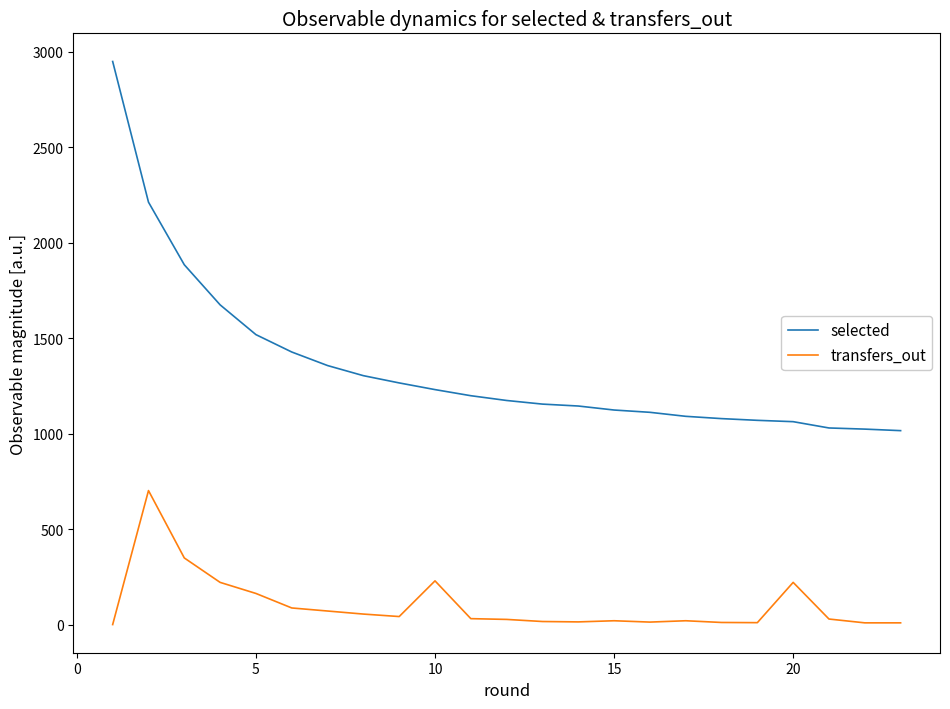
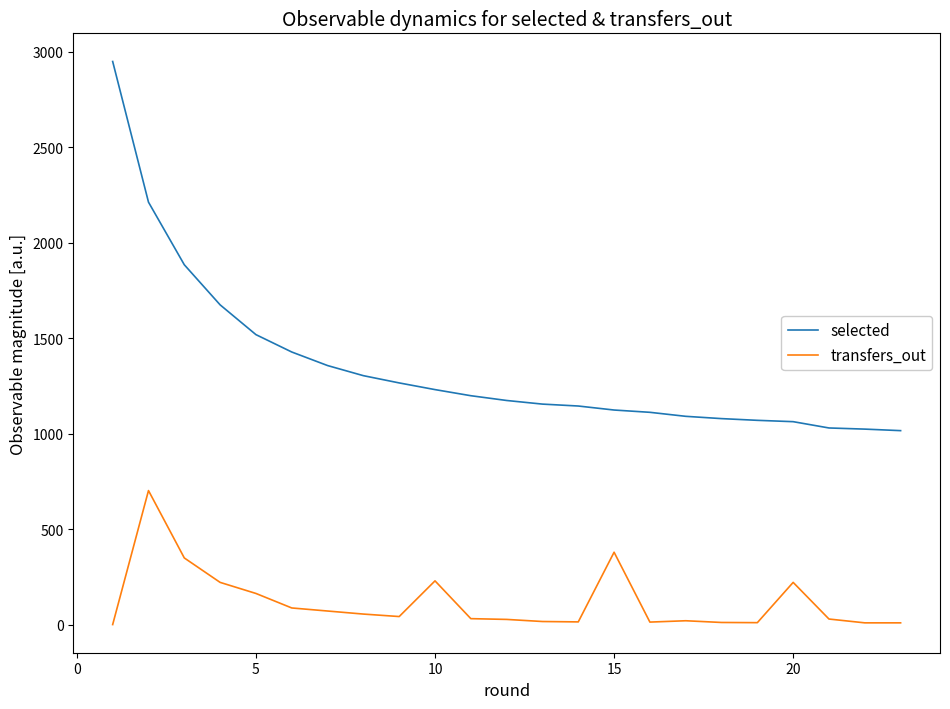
  {
    "selected": {
      "5": 1520,
      "10": 1230,
      "15": 1120,
      "20": 1060
    },
    "transfers_out": {
      "5": 160,
      "10": 230,
-     "15": 20,
+     "15": 380,
      "20": 220
    }
  }
